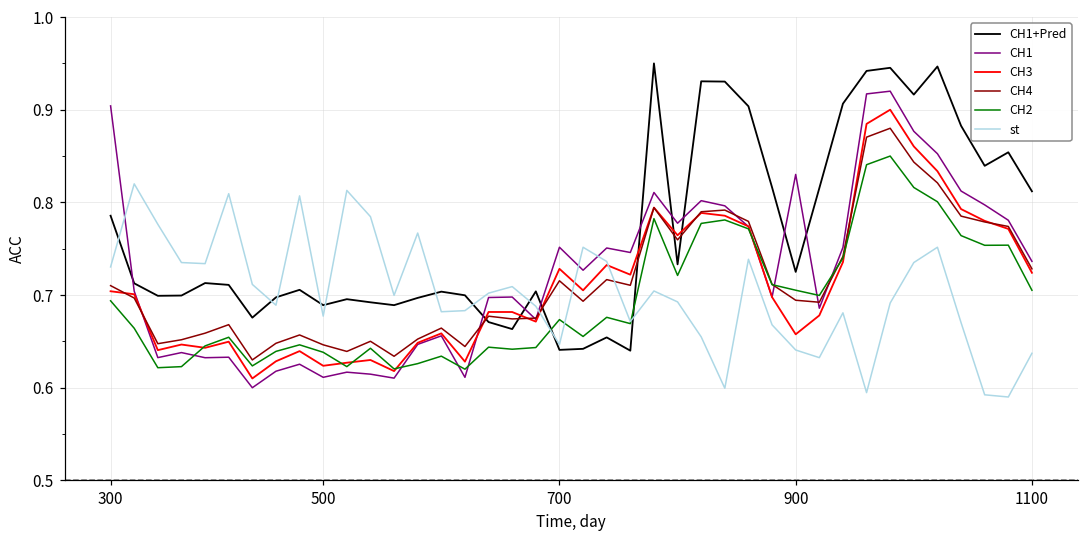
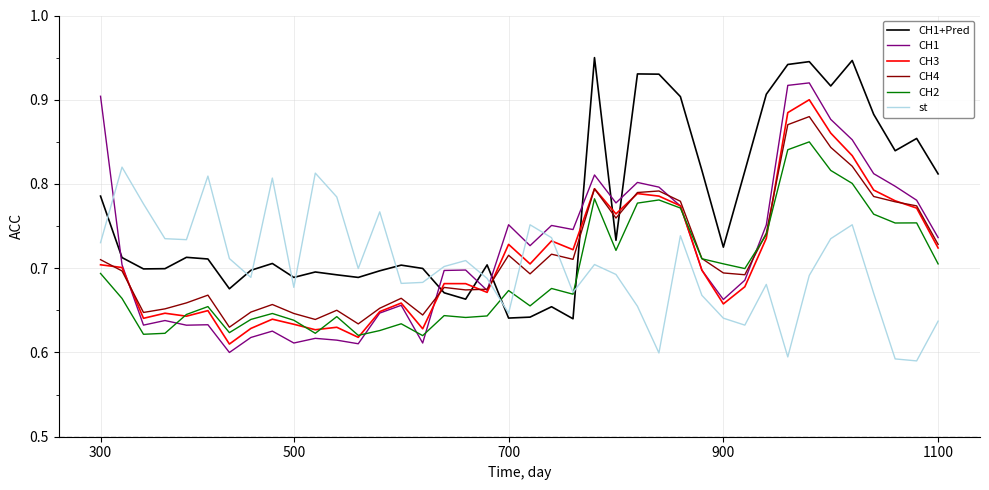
  {
    "CH1+Pred": {
      "300": 0.79,
      "500": 0.69,
      "700": 0.64,
      "900": 0.73,
      "1100": 0.81
    },
    "CH1": {
      "300": 0.90,
      "500": 0.61,
      "700": 0.75,
-     "900": 0.83,
+     "900": 0.66,
      "1100": 0.74
    },
    "CH3": {
      "300": 0.70,
-     "500": 0.62,
+     "500": 0.63,
      "700": 0.73,
      "900": 0.66,
      "1100": 0.72
    },
    "CH4": {
      "300": 0.71,
      "500": 0.65,
      "700": 0.72,
      "900": 0.69,
      "1100": 0.73
    },
    "CH2": {
      "300": 0.69,
      "500": 0.64,
      "700": 0.67,
      "900": 0.71,
      "1100": 0.71
    },
    "st": {
      "300": 0.73,
      "500": 0.68,
      "700": 0.65,
      "900": 0.64,
      "1100": 0.64
    }
  }
